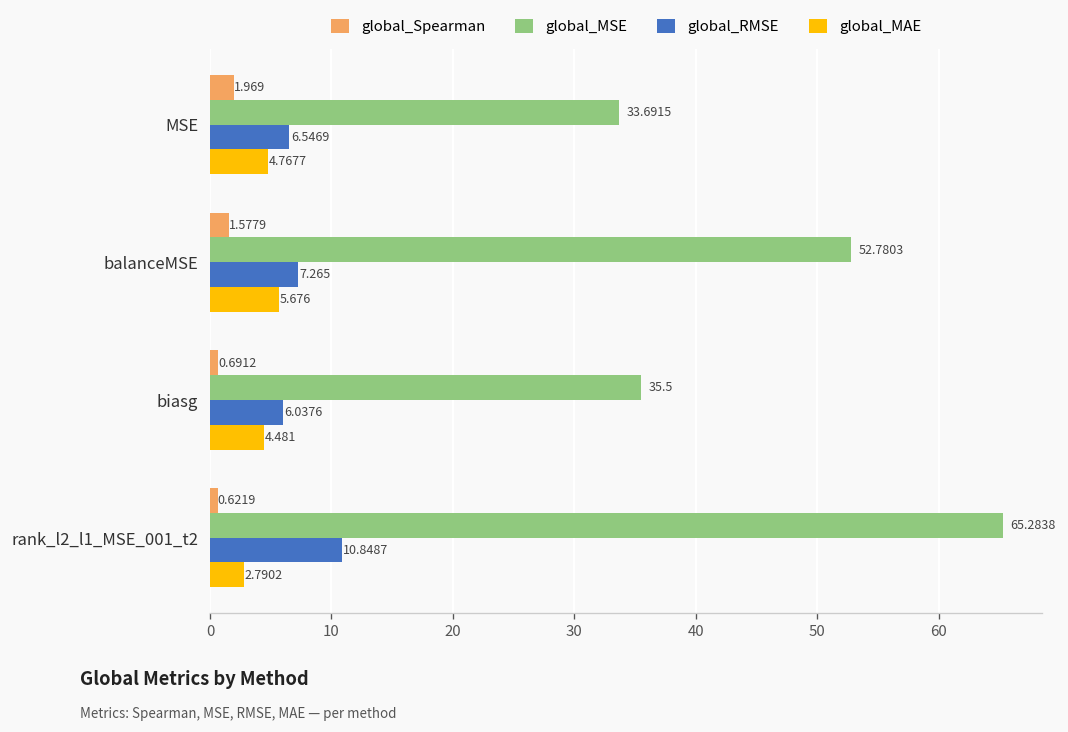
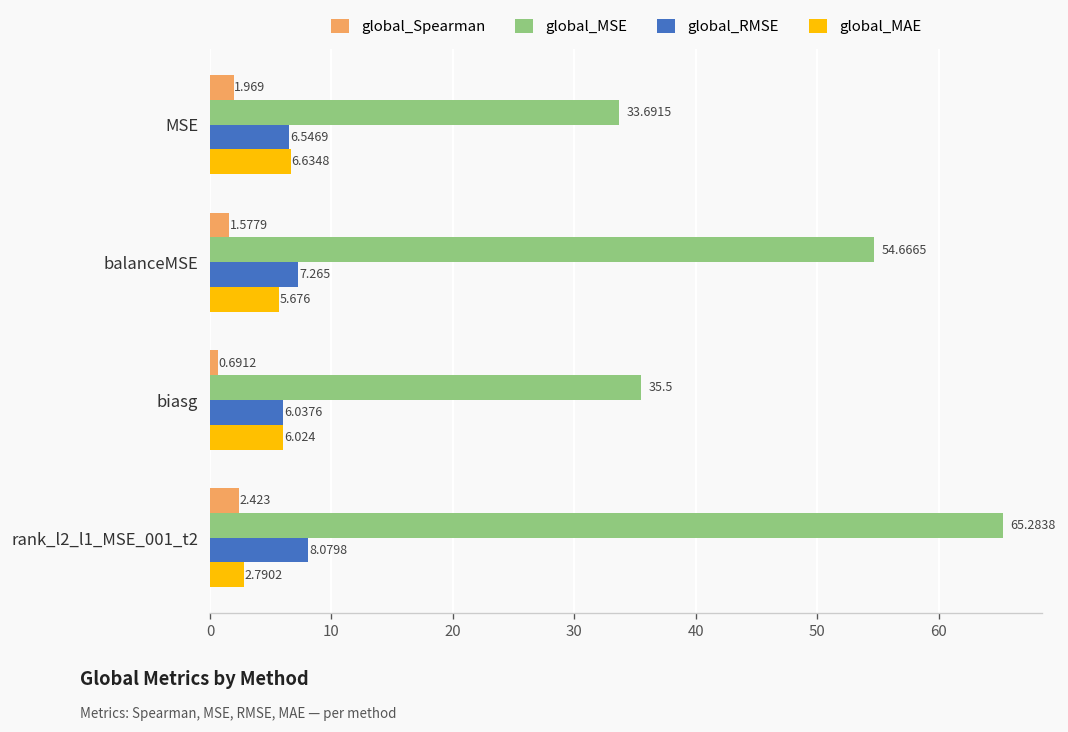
  {
    "global_Spearman": {
      "MSE": 1.969,
      "balanceMSE": 1.5779,
      "biasg": 0.6912,
-     "rank_l2_l1_MSE_001_t2": 0.6219
+     "rank_l2_l1_MSE_001_t2": 2.423
    },
    "global_MSE": {
      "MSE": 33.6915,
-     "balanceMSE": 52.7803,
+     "balanceMSE": 54.6665,
      "biasg": 35.5,
      "rank_l2_l1_MSE_001_t2": 65.2838
    },
    "global_RMSE": {
      "MSE": 6.5469,
      "balanceMSE": 7.265,
      "biasg": 6.0376,
-     "rank_l2_l1_MSE_001_t2": 10.8487
+     "rank_l2_l1_MSE_001_t2": 8.0798
    },
    "global_MAE": {
-     "MSE": 4.7677,
+     "MSE": 6.6348,
      "balanceMSE": 5.676,
-     "biasg": 4.481,
+     "biasg": 6.024,
      "rank_l2_l1_MSE_001_t2": 2.7902
    }
  }
